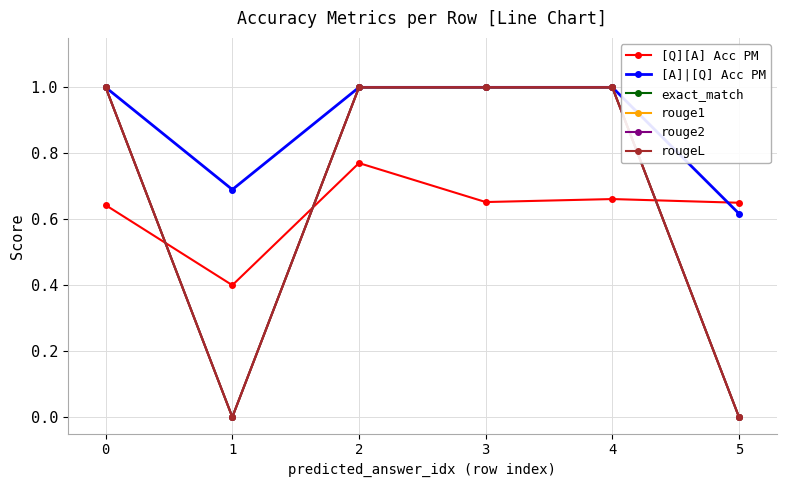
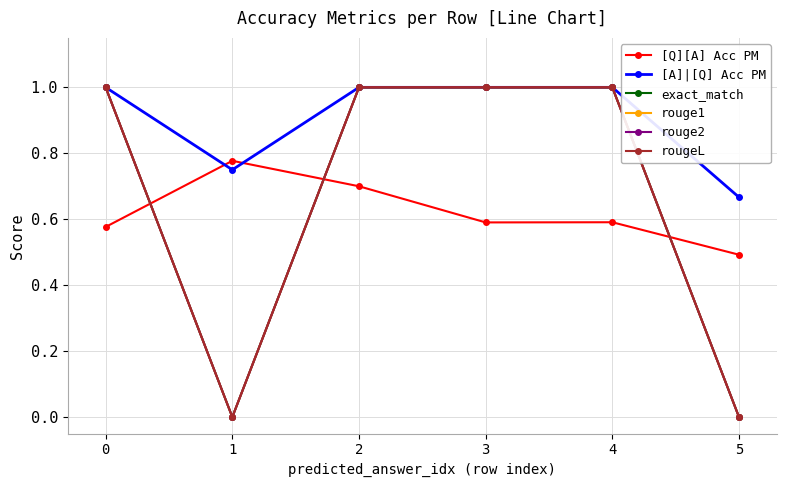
  {
    "[Q][A] Acc PM": {
-     "0": 0.64,
-     "1": 0.40,
-     "2": 0.77,
-     "3": 0.65,
-     "4": 0.66,
-     "5": 0.65
+     "0": 0.58,
+     "1": 0.78,
+     "2": 0.70,
+     "3": 0.59,
+     "4": 0.59,
+     "5": 0.49
    },
    "[A]|[Q] Acc PM": {
-     "1": 0.69,
-     "5": 0.62
+     "1": 0.75,
+     "5": 0.67
    },
    "rougeL": {
      "1": 0.00,
      "5": 0.00
    }
  }
